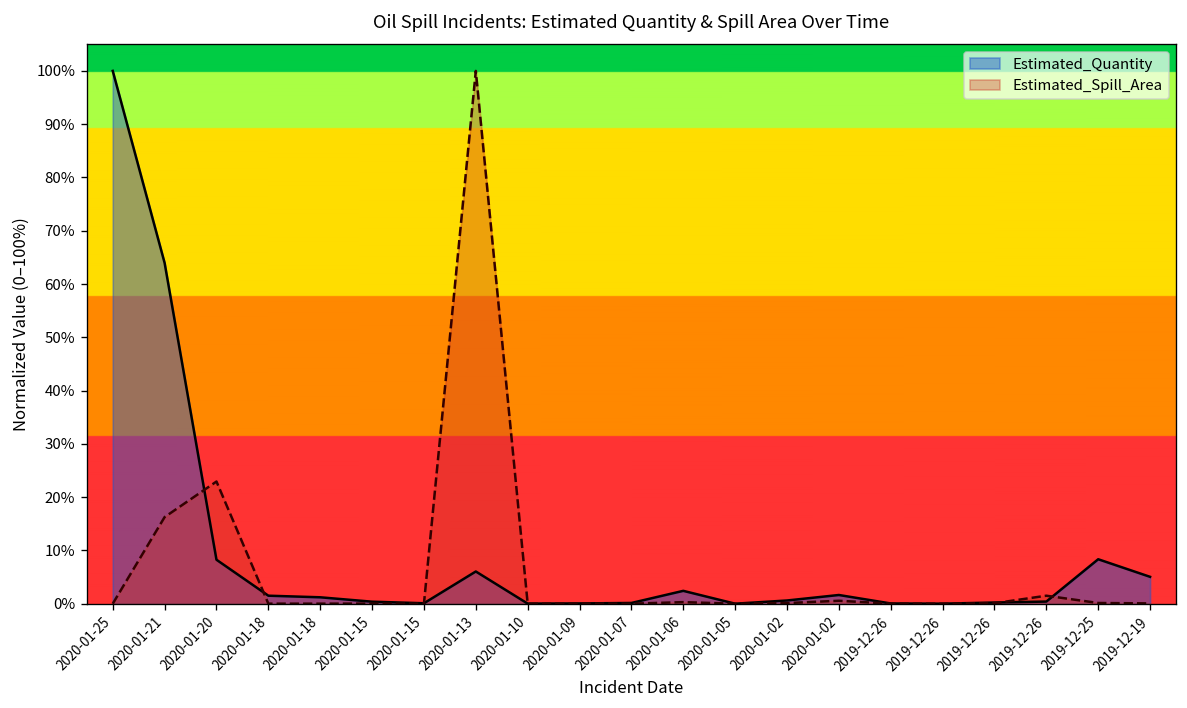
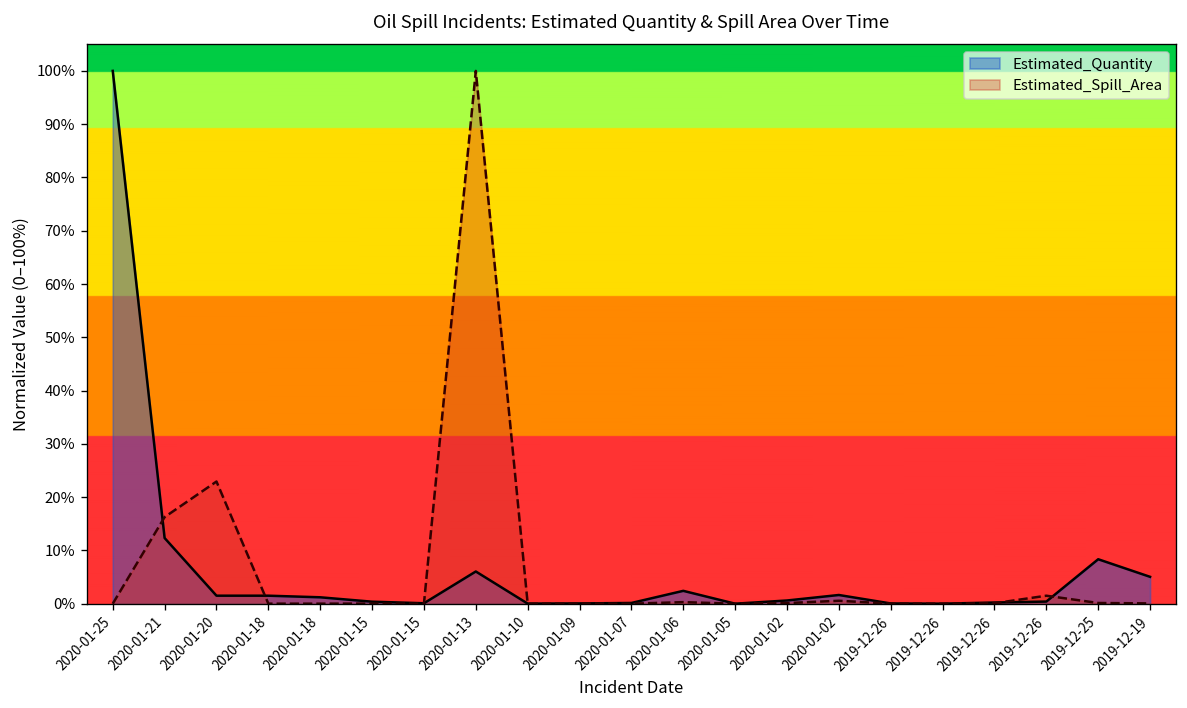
  {
    "Estimated_Quantity": {
      "2020-01-25": "100%",
-     "2020-01-21": "64%",
-     "2020-01-20": "8%",
+     "2020-01-21": "12%",
+     "2020-01-20": "2%",
      "2020-01-13": "6%",
      "2020-01-06": "2%",
      "2019-12-25": "8%",
      "2019-12-19": "5%"
    },
    "Estimated_Spill_Area": {
      "2020-01-25": "0%",
      "2020-01-21": "16%",
      "2020-01-20": "23%",
      "2020-01-13": "100%",
      "2020-01-06": "0%",
      "2019-12-25": "0%",
      "2019-12-19": "0%"
    }
  }
